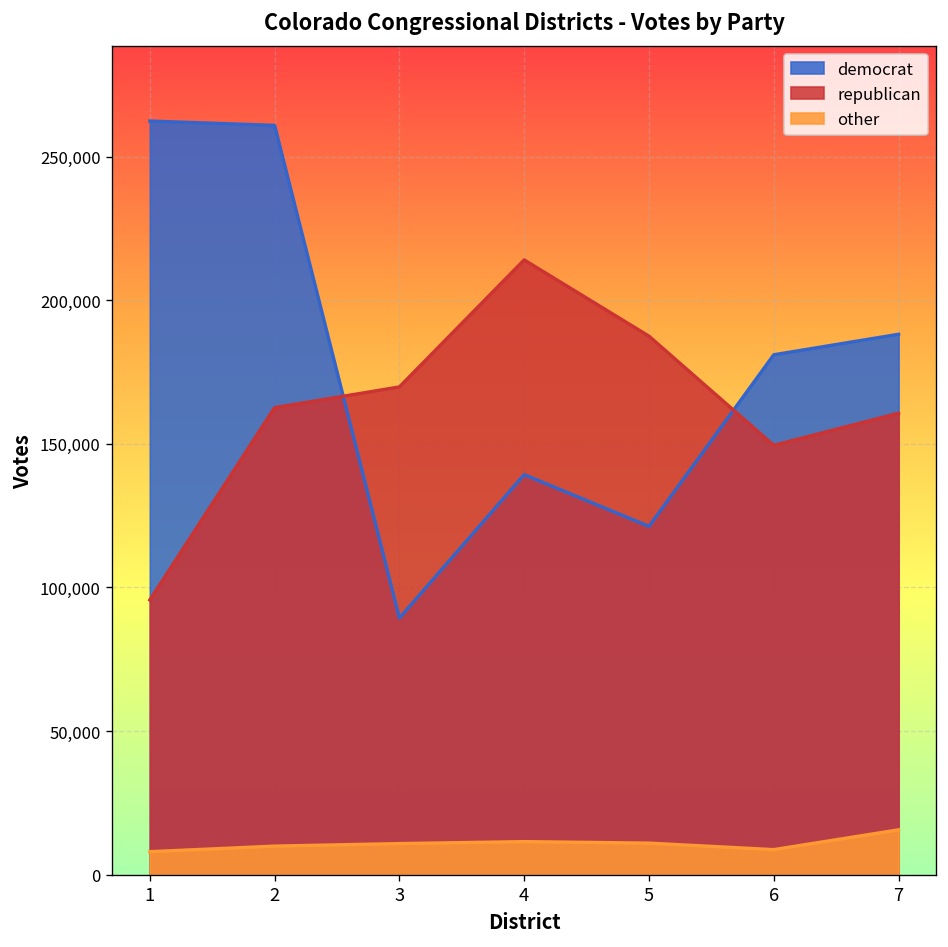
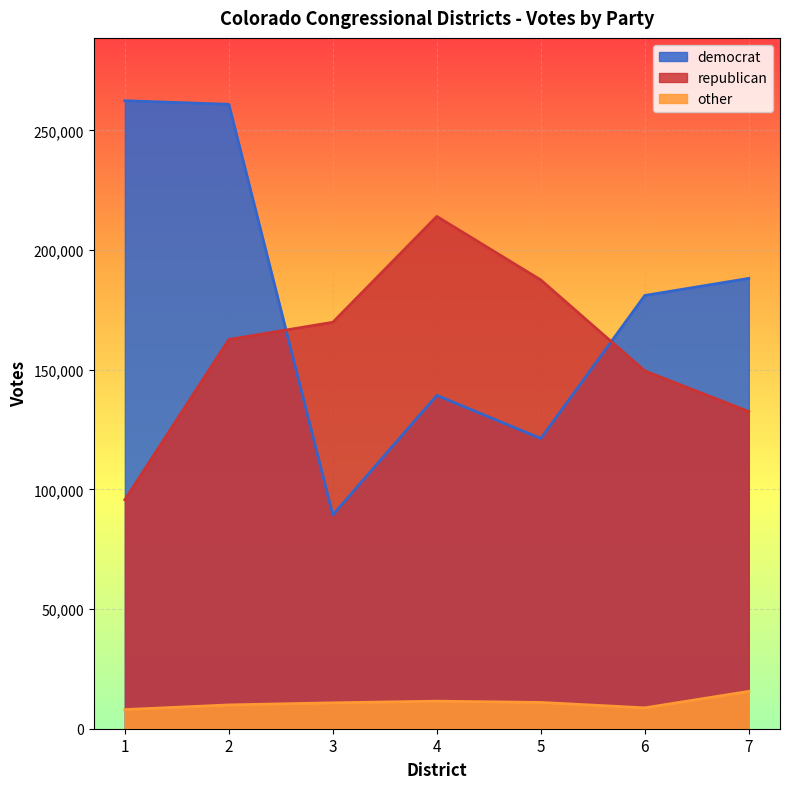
  {
    "democrat": {
      "1": "262,000",
      "2": "261,000",
      "3": "89,000",
      "4": "139,000",
      "5": "121,000",
      "6": "181,000",
      "7": "188,000"
    },
    "republican": {
      "1": "96,000",
      "2": "163,000",
      "3": "170,000",
      "4": "214,000",
      "5": "187,000",
      "6": "149,000",
-     "7": "161,000"
+     "7": "133,000"
    },
    "other": {
      "1": "8,000",
      "2": "10,000",
      "3": "11,000",
      "4": "12,000",
      "5": "11,000",
      "6": "9,000",
      "7": "16,000"
    }
  }
